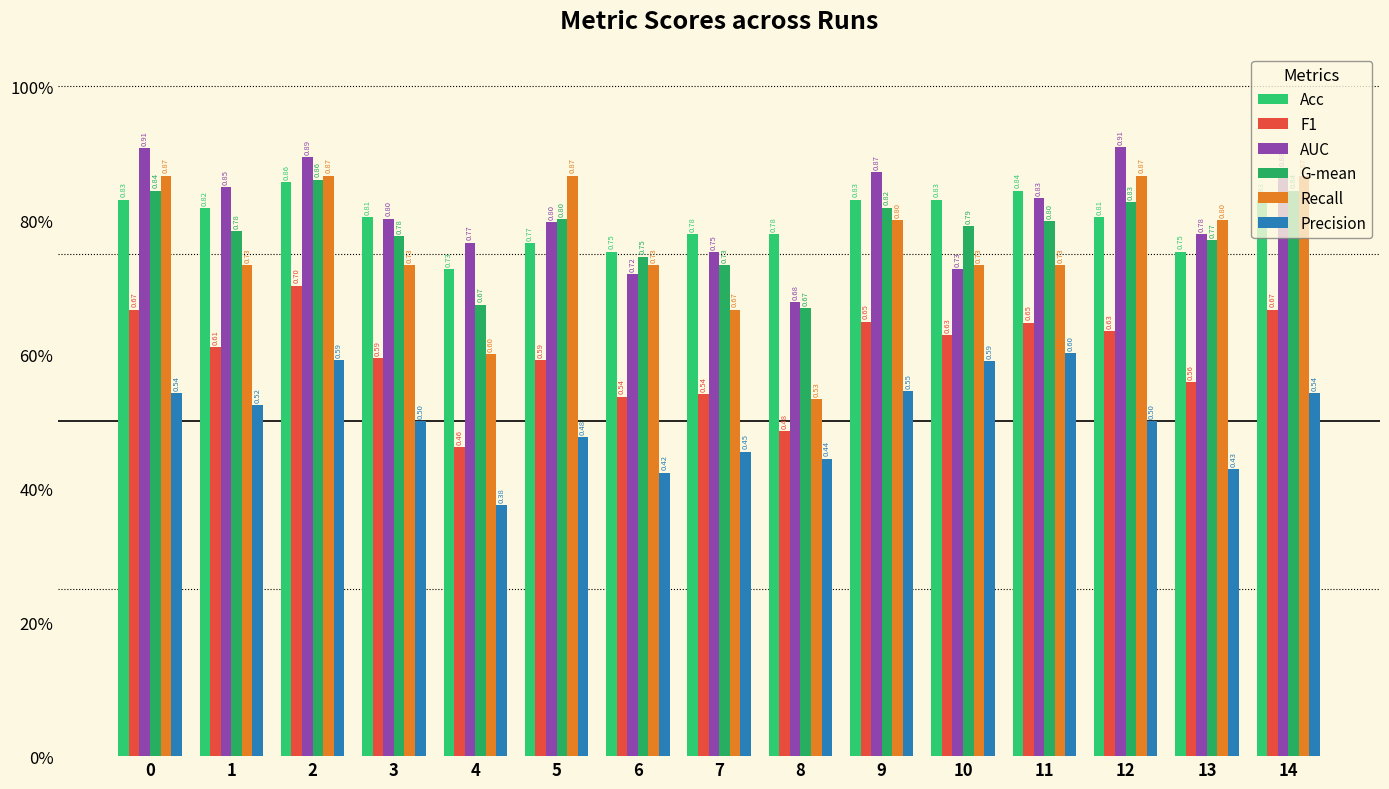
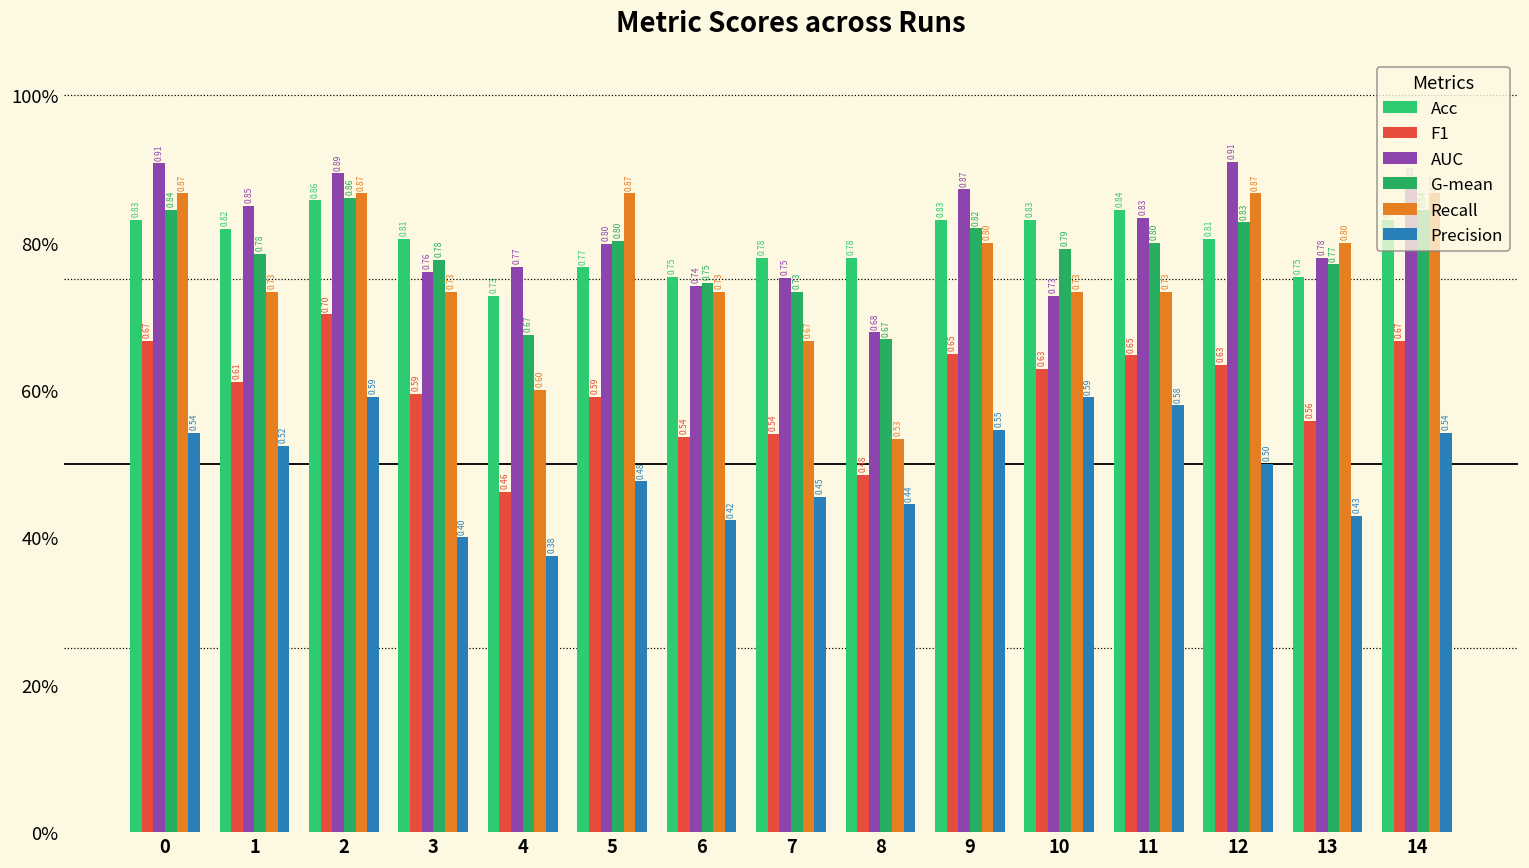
  {
    "AUC": {
      "0": 0.91,
      "1": 0.85,
      "2": 0.89,
-     "3": 0.80,
+     "3": 0.76,
      "4": 0.77,
      "5": 0.80,
-     "6": 0.72,
+     "6": 0.74,
      "7": 0.75,
      "8": 0.68,
      "9": 0.87,
      "10": 0.73,
      "11": 0.83,
      "12": 0.91,
      "13": 0.78
    },
    "Precision": {
      "0": 0.54,
      "1": 0.52,
      "2": 0.59,
-     "3": 0.50,
+     "3": 0.40,
      "4": 0.38,
      "5": 0.48,
      "6": 0.42,
      "7": 0.45,
      "8": 0.44,
      "9": 0.55,
      "10": 0.59,
-     "11": 0.60,
+     "11": 0.58,
      "12": 0.50,
      "13": 0.43,
      "14": 0.54
    }
  }
